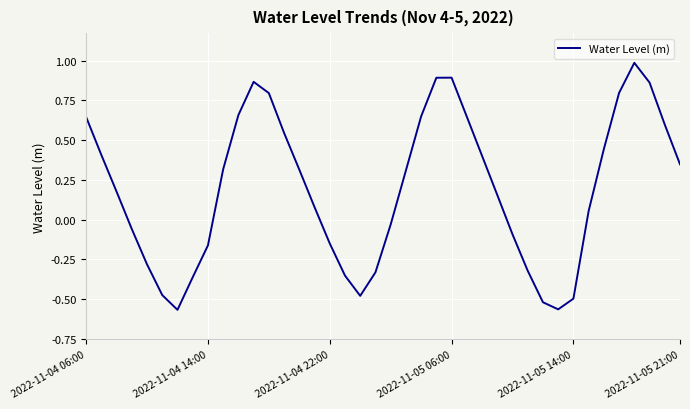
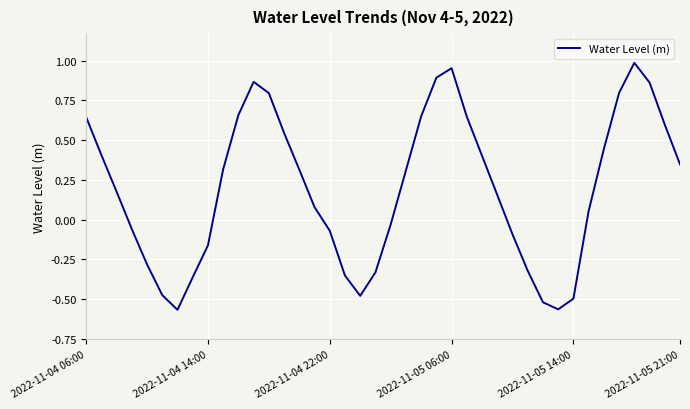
  {
    "2022-11-04 06:00": 0.65,
    "2022-11-04 14:00": -0.16,
-   "2022-11-04 22:00": -0.15,
-   "2022-11-05 06:00": 0.89,
+   "2022-11-04 22:00": -0.07,
+   "2022-11-05 06:00": 0.95,
    "2022-11-05 14:00": -0.50,
    "2022-11-05 21:00": 0.35
  }
